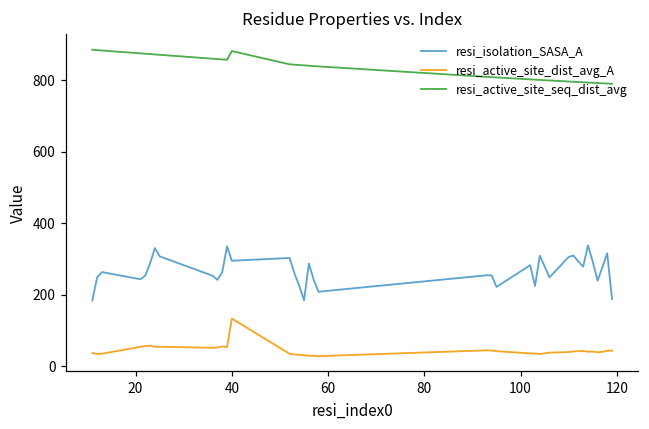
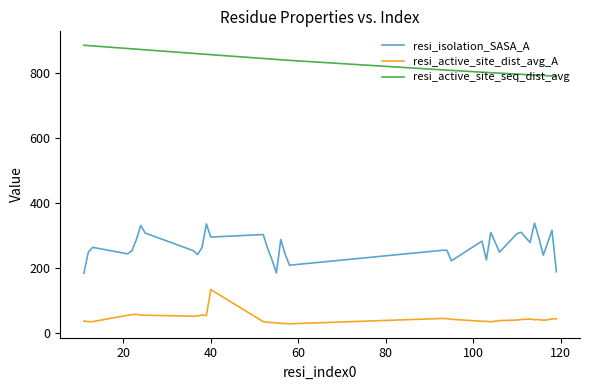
  {
    "resi_isolation_SASA_A": {
      "40": 290
    },
    "resi_active_site_dist_avg_A": {
      "40": 130
    },
    "resi_active_site_seq_dist_avg": {
-     "40": 880
+     "40": 860
    }
  }
